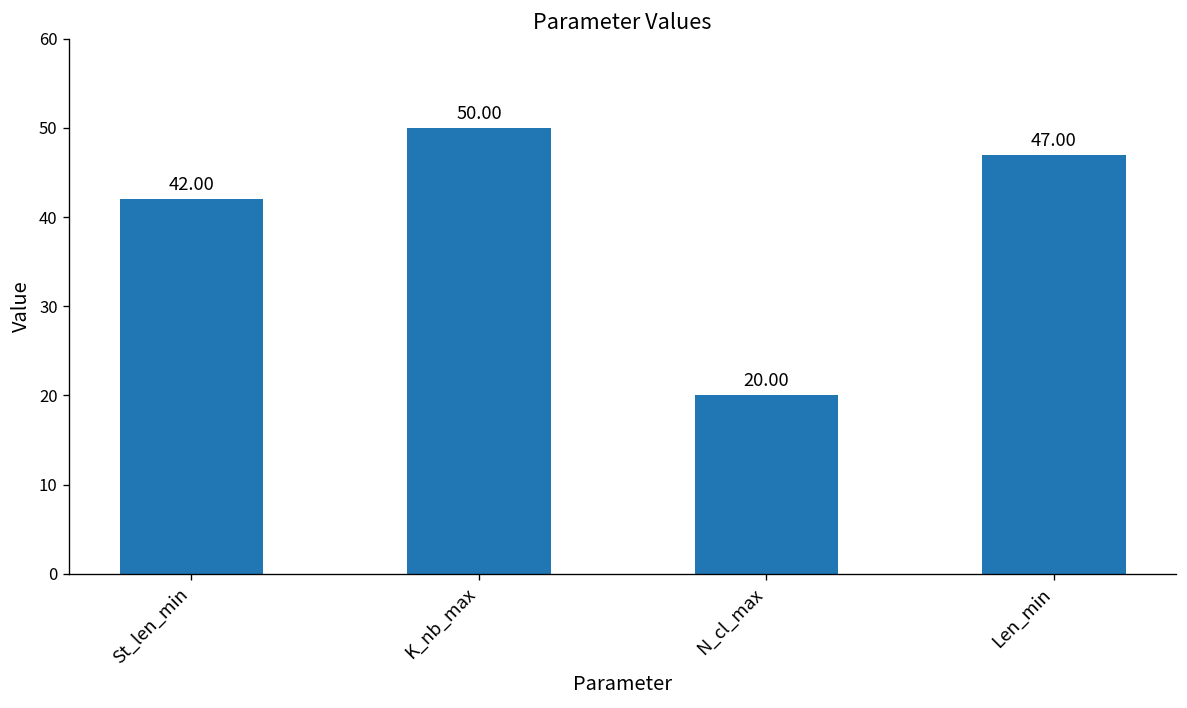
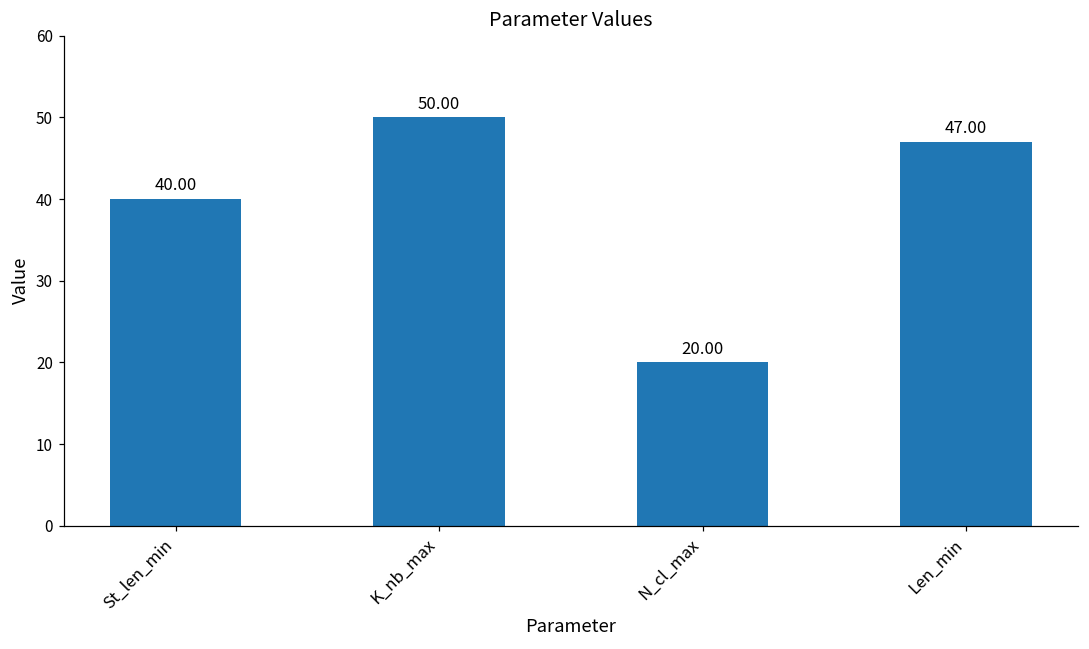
  {
-   "St_len_min": 42.00,
+   "St_len_min": 40.00,
    "K_nb_max": 50.00,
    "N_cl_max": 20.00,
    "Len_min": 47.00
  }
